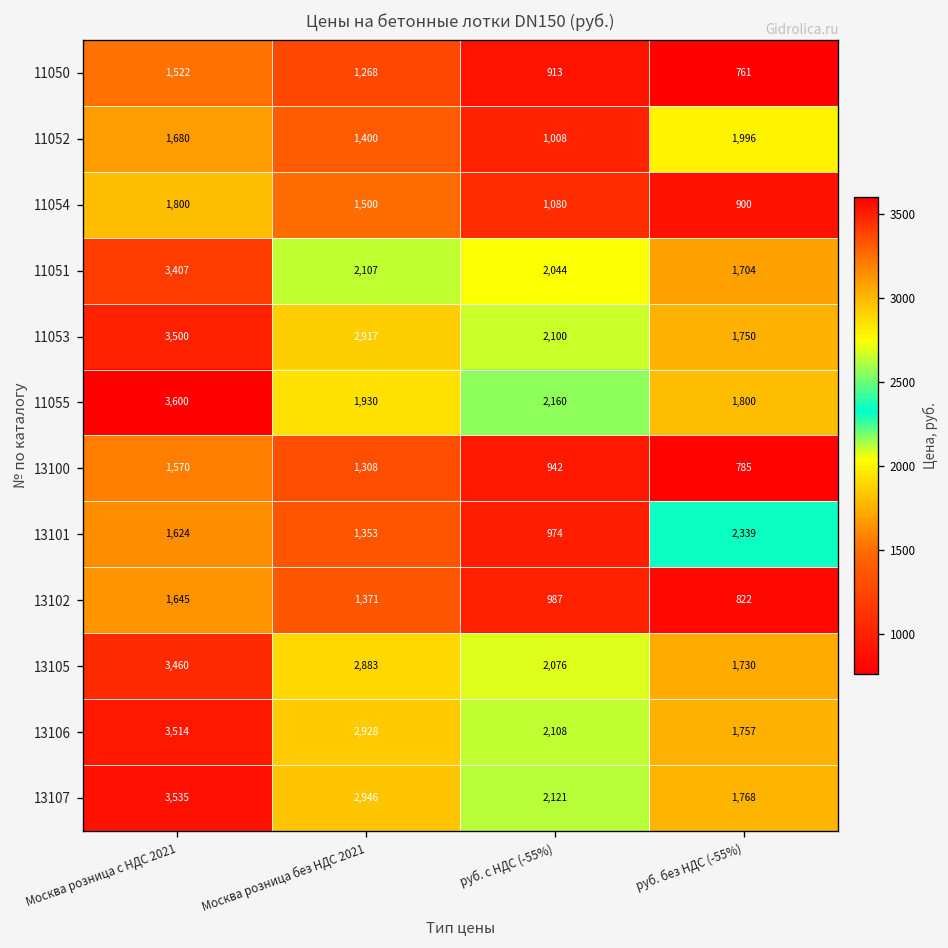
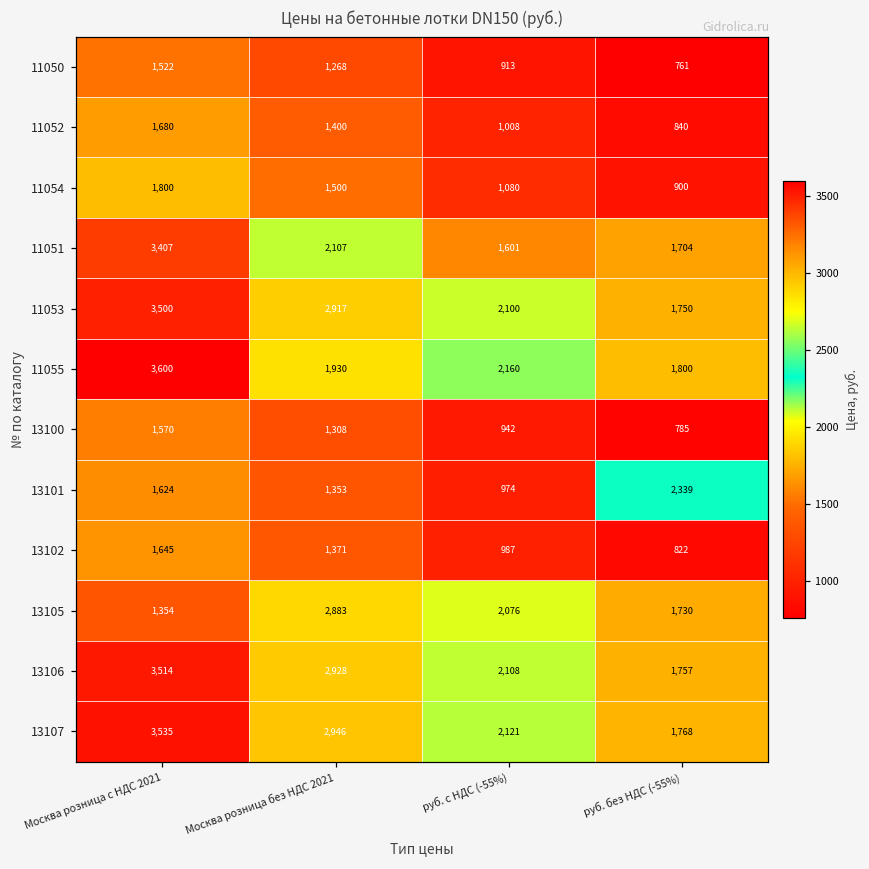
  {
    "11050": {
      "Москва розница с НДС 2021": "1,522",
      "Москва розница без НДС 2021": "1,268",
      "руб. с НДС (-55%)": "913",
      "руб. без НДС (-55%)": "761"
    },
    "11052": {
      "Москва розница с НДС 2021": "1,680",
      "Москва розница без НДС 2021": "1,400",
      "руб. с НДС (-55%)": "1,008",
-     "руб. без НДС (-55%)": "1,996"
+     "руб. без НДС (-55%)": "840"
    },
    "11054": {
      "Москва розница с НДС 2021": "1,800",
      "Москва розница без НДС 2021": "1,500",
      "руб. с НДС (-55%)": "1,080",
      "руб. без НДС (-55%)": "900"
    },
    "11051": {
      "Москва розница с НДС 2021": "3,407",
      "Москва розница без НДС 2021": "2,107",
-     "руб. с НДС (-55%)": "2,044",
+     "руб. с НДС (-55%)": "1,601",
      "руб. без НДС (-55%)": "1,704"
    },
    "11053": {
      "Москва розница с НДС 2021": "3,500",
      "Москва розница без НДС 2021": "2,917",
      "руб. с НДС (-55%)": "2,100",
      "руб. без НДС (-55%)": "1,750"
    },
    "11055": {
      "Москва розница с НДС 2021": "3,600",
      "Москва розница без НДС 2021": "1,930",
      "руб. с НДС (-55%)": "2,160",
      "руб. без НДС (-55%)": "1,800"
    },
    "13100": {
      "Москва розница с НДС 2021": "1,570",
      "Москва розница без НДС 2021": "1,308",
      "руб. с НДС (-55%)": "942",
      "руб. без НДС (-55%)": "785"
    },
    "13101": {
      "Москва розница с НДС 2021": "1,624",
      "Москва розница без НДС 2021": "1,353",
      "руб. с НДС (-55%)": "974",
      "руб. без НДС (-55%)": "2,339"
    },
    "13102": {
      "Москва розница с НДС 2021": "1,645",
      "Москва розница без НДС 2021": "1,371",
      "руб. с НДС (-55%)": "987",
      "руб. без НДС (-55%)": "822"
    },
    "13105": {
-     "Москва розница с НДС 2021": "3,460",
+     "Москва розница с НДС 2021": "1,354",
      "Москва розница без НДС 2021": "2,883",
      "руб. с НДС (-55%)": "2,076",
      "руб. без НДС (-55%)": "1,730"
    },
    "13106": {
      "Москва розница с НДС 2021": "3,514",
      "Москва розница без НДС 2021": "2,928",
      "руб. с НДС (-55%)": "2,108",
      "руб. без НДС (-55%)": "1,757"
    },
    "13107": {
      "Москва розница с НДС 2021": "3,535",
      "Москва розница без НДС 2021": "2,946",
      "руб. с НДС (-55%)": "2,121",
      "руб. без НДС (-55%)": "1,768"
    }
  }
